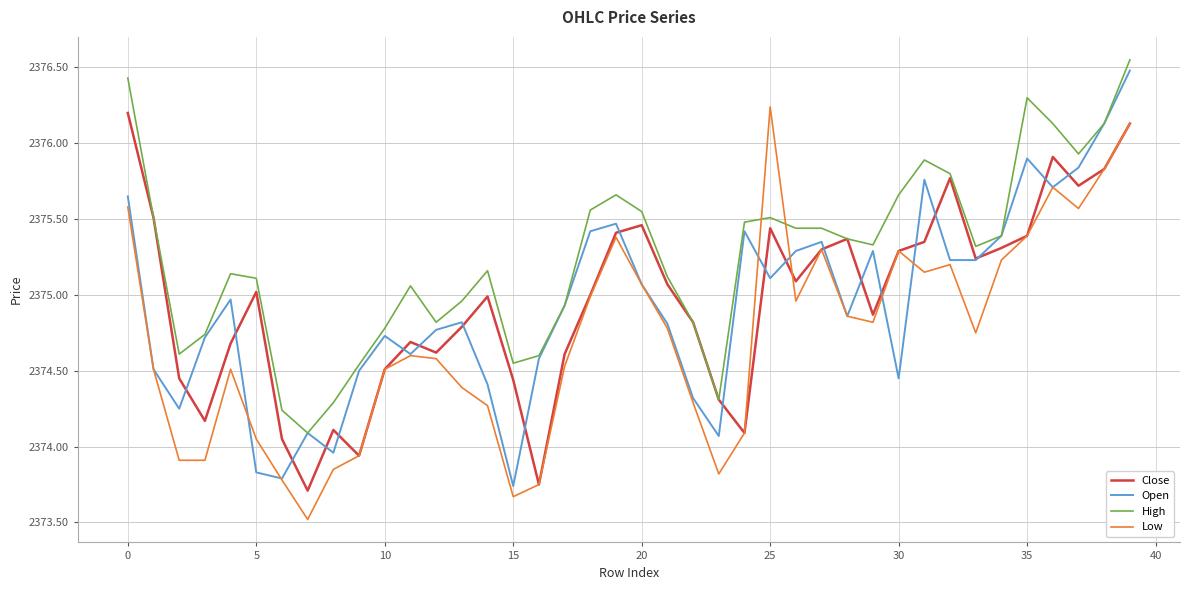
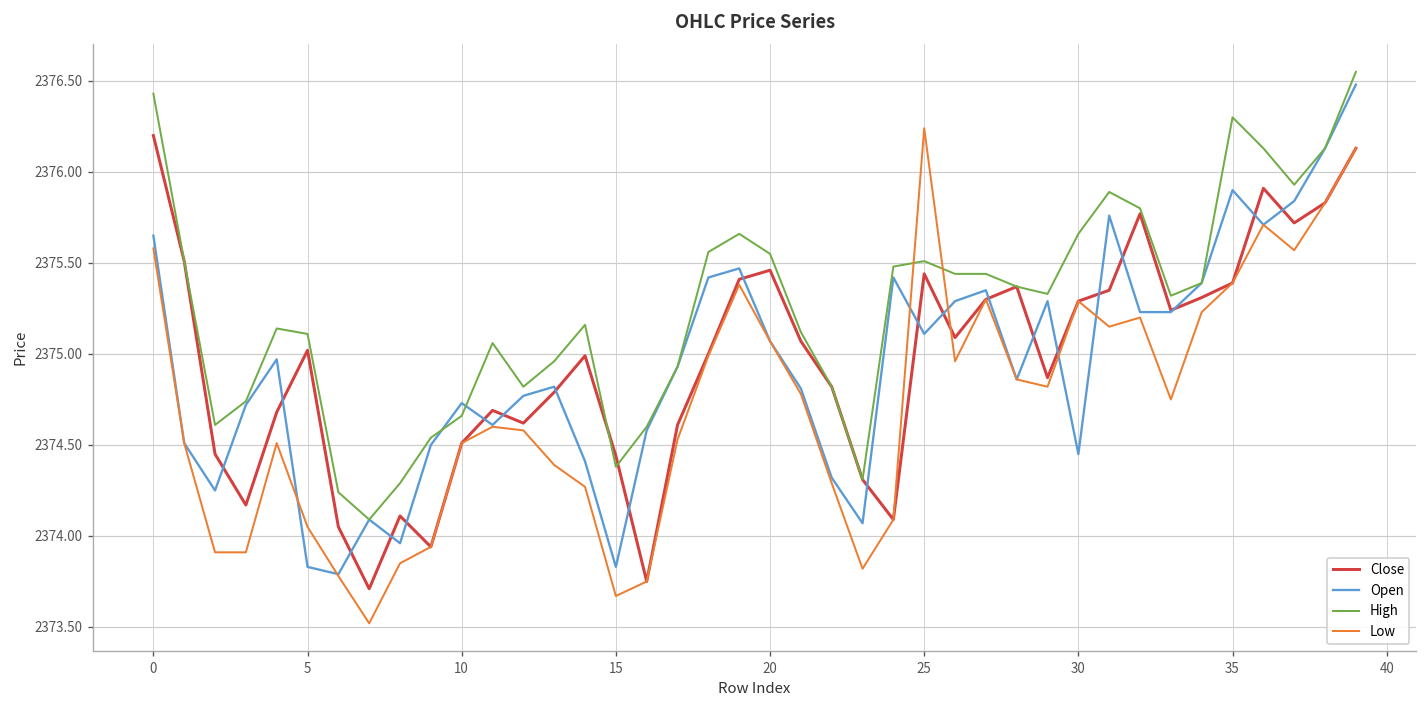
  {
    "Close": {
      "0": 2376.20,
      "5": 2375.02,
      "15": 2374.44,
      "20": 2375.46,
      "25": 2375.44
    },
    "Open": {
      "0": 2375.65,
      "5": 2373.83,
      "10": 2374.73,
-     "15": 2373.74,
+     "15": 2373.83,
      "25": 2375.11,
      "30": 2374.45,
      "35": 2375.90
    },
    "High": {
      "0": 2376.43,
      "5": 2375.11,
-     "10": 2374.78,
-     "15": 2374.55,
+     "10": 2374.66,
+     "15": 2374.38,
      "20": 2375.55,
      "25": 2375.51,
      "30": 2375.66,
      "35": 2376.30
    },
    "Low": {
      "0": 2375.58,
      "5": 2374.05,
      "15": 2373.67,
      "25": 2376.24
    }
  }
